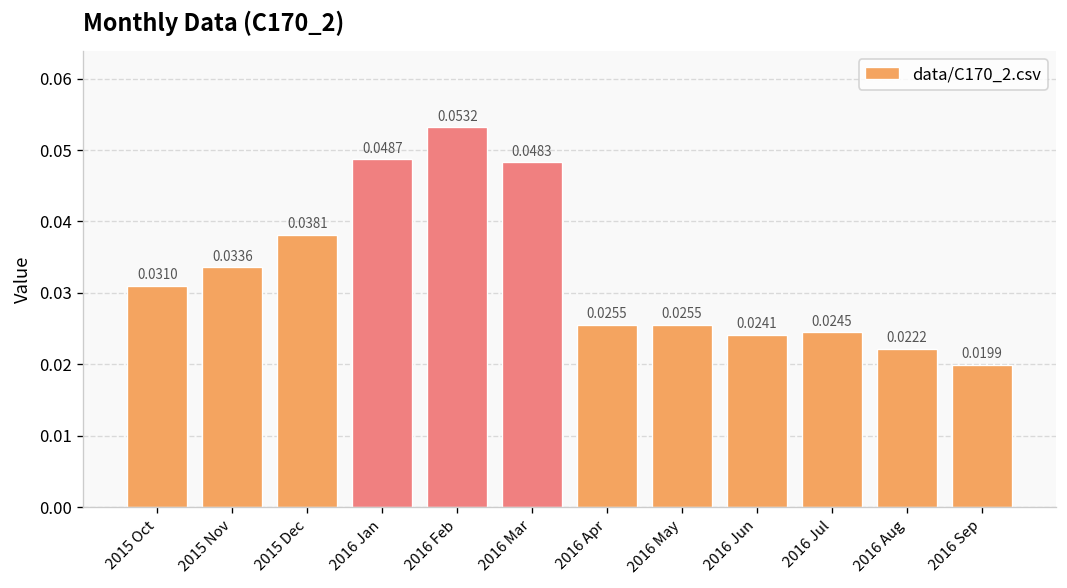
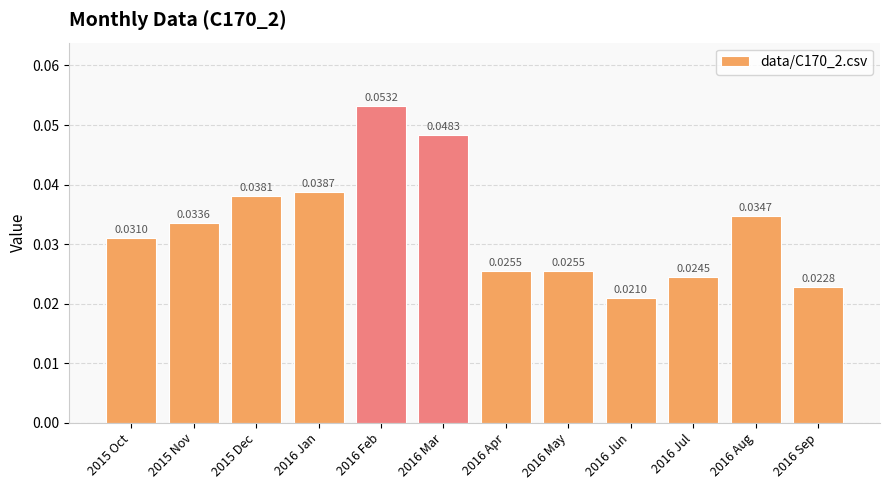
  {
    "2015 Oct": 0.0310,
    "2015 Nov": 0.0336,
    "2015 Dec": 0.0381,
-   "2016 Jan": 0.0487,
+   "2016 Jan": 0.0387,
    "2016 Feb": 0.0532,
    "2016 Mar": 0.0483,
    "2016 Apr": 0.0255,
    "2016 May": 0.0255,
-   "2016 Jun": 0.0241,
+   "2016 Jun": 0.0210,
    "2016 Jul": 0.0245,
-   "2016 Aug": 0.0222,
-   "2016 Sep": 0.0199
+   "2016 Aug": 0.0347,
+   "2016 Sep": 0.0228
  }
